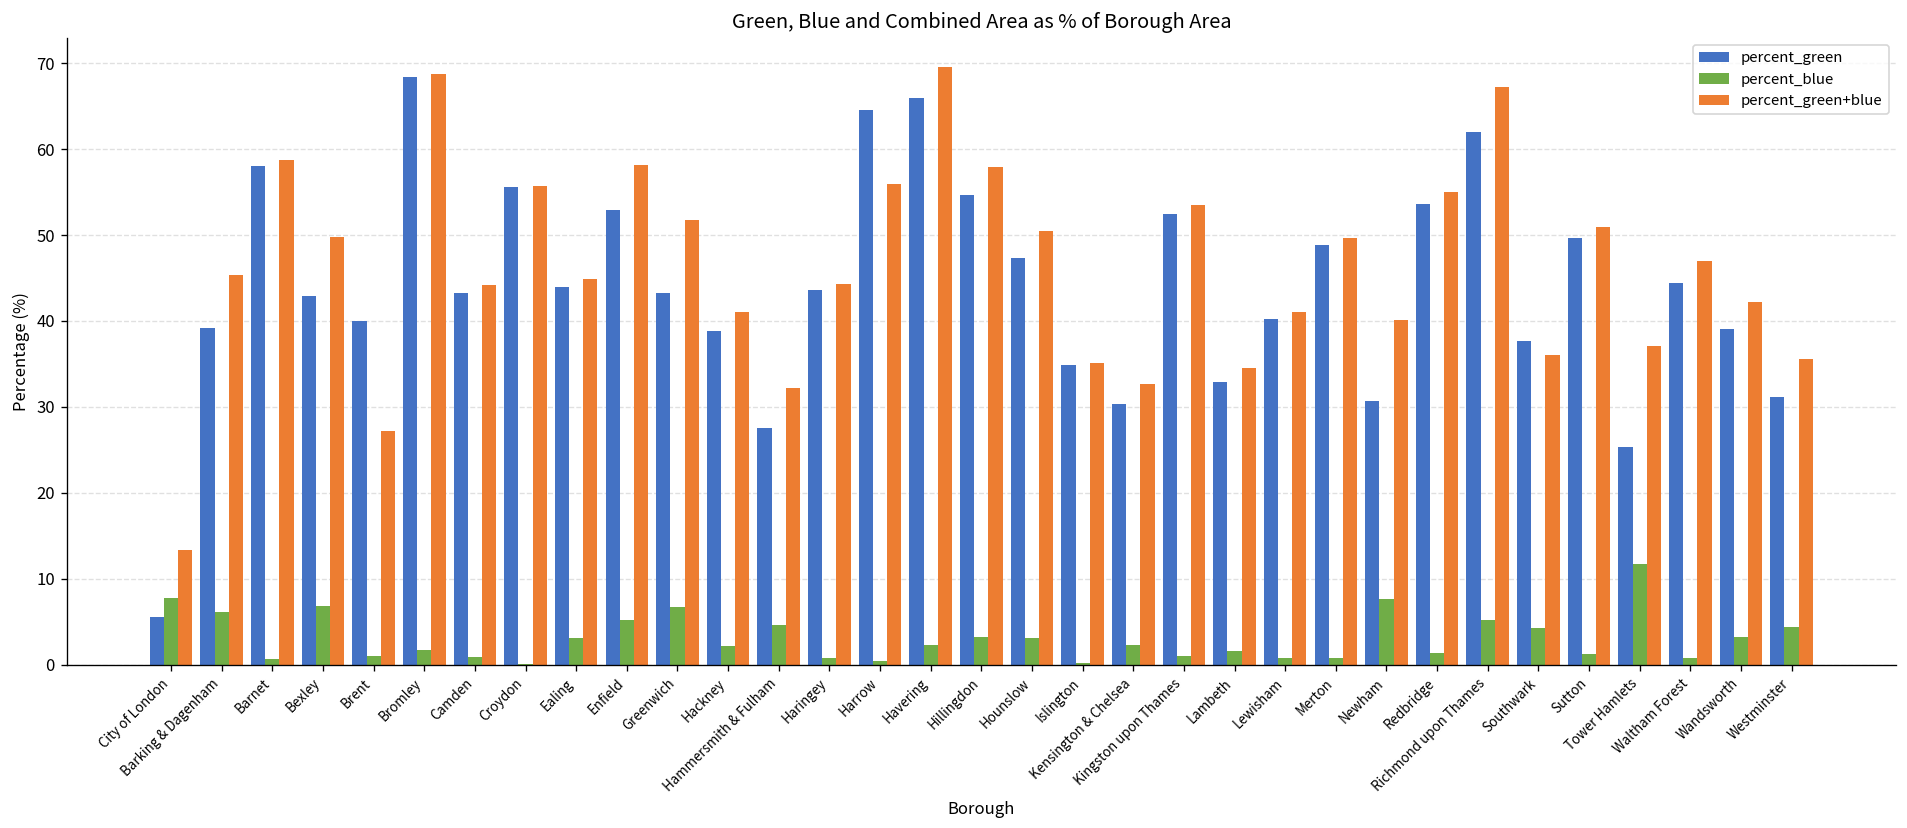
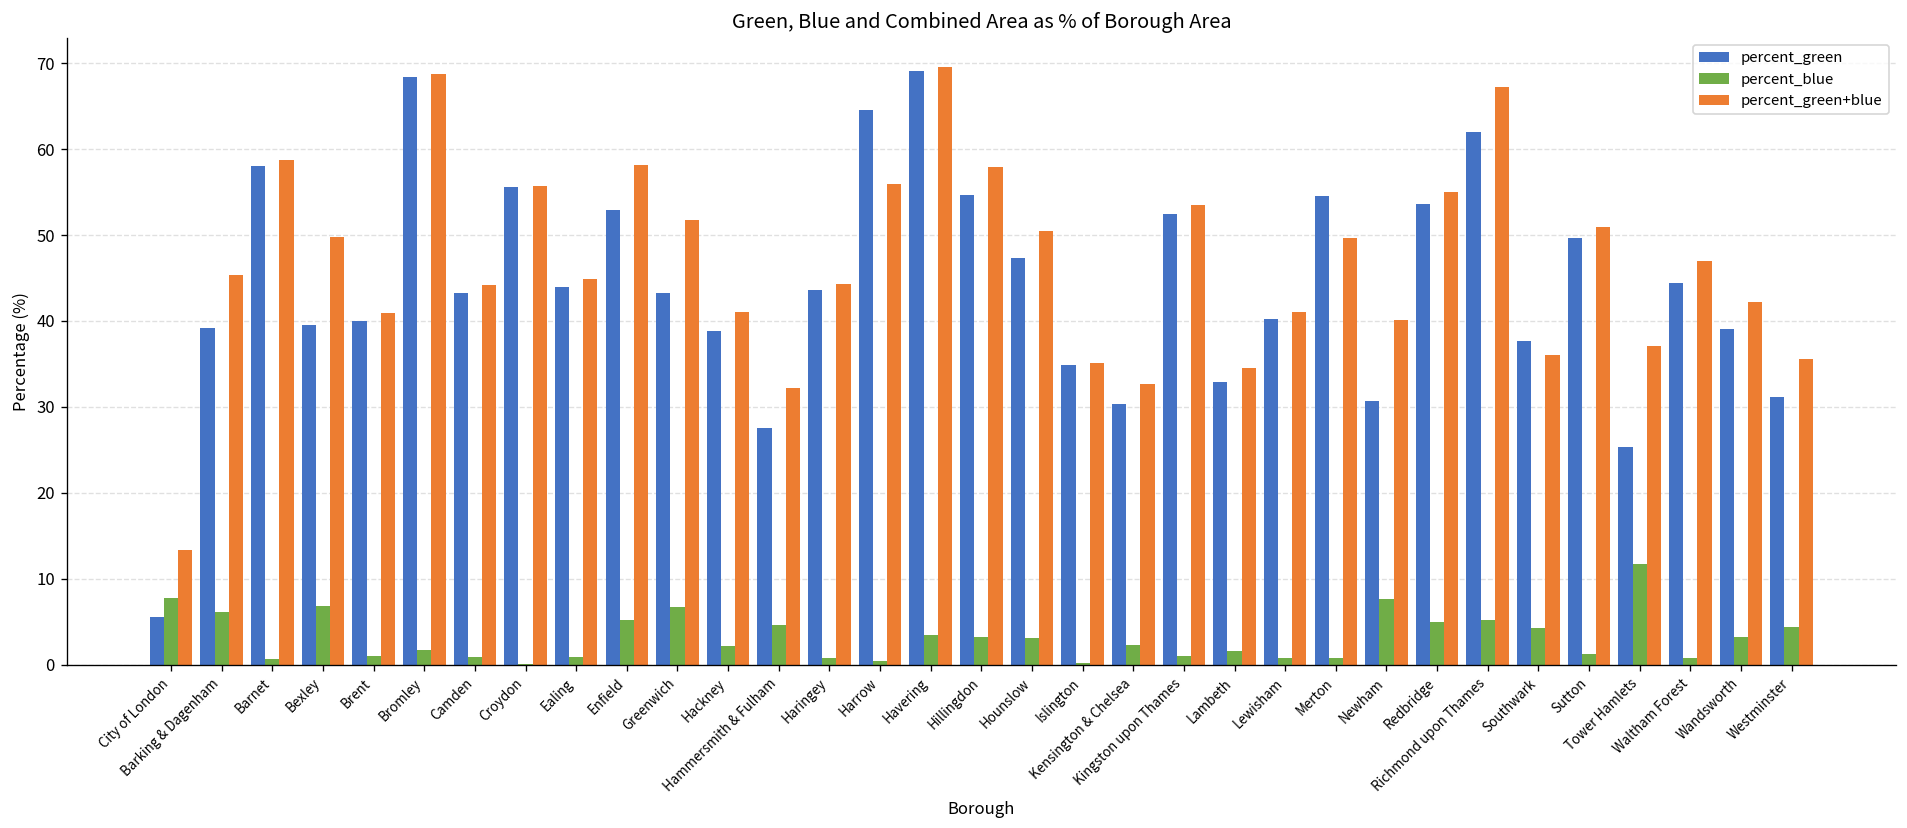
  {
    "percent_green": {
      "City of London": 6,
      "Barking & Dagenham": 39,
      "Barnet": 58,
-     "Bexley": 43,
+     "Bexley": 40,
      "Brent": 40,
      "Bromley": 68,
      "Camden": 43,
      "Croydon": 56,
      "Ealing": 44,
      "Enfield": 53,
      "Greenwich": 43,
      "Hackney": 39,
      "Hammersmith & Fulham": 28,
      "Haringey": 44,
      "Harrow": 65,
-     "Havering": 66,
+     "Havering": 69,
      "Hillingdon": 55,
      "Hounslow": 47,
      "Islington": 35,
      "Kensington & Chelsea": 30,
      "Kingston upon Thames": 52,
      "Lambeth": 33,
      "Lewisham": 40,
-     "Merton": 49,
+     "Merton": 55,
      "Newham": 31,
      "Redbridge": 54,
      "Richmond upon Thames": 62,
      "Southwark": 38,
      "Sutton": 50,
      "Tower Hamlets": 25,
      "Waltham Forest": 44,
      "Wandsworth": 39,
      "Westminster": 31
    },
    "percent_blue": {
      "City of London": 8,
      "Barking & Dagenham": 6,
      "Barnet": 1,
      "Bexley": 7,
      "Brent": 1,
      "Bromley": 2,
      "Camden": 1,
-     "Ealing": 3,
+     "Ealing": 1,
      "Enfield": 5,
      "Greenwich": 7,
      "Hackney": 2,
      "Hammersmith & Fulham": 5,
      "Haringey": 1,
      "Harrow": 0,
-     "Havering": 2,
+     "Havering": 4,
      "Hillingdon": 3,
      "Hounslow": 3,
      "Kensington & Chelsea": 2,
      "Kingston upon Thames": 1,
      "Lambeth": 2,
      "Lewisham": 1,
      "Merton": 1,
      "Newham": 8,
-     "Redbridge": 1,
+     "Redbridge": 5,
      "Richmond upon Thames": 5,
      "Southwark": 4,
      "Sutton": 1,
      "Tower Hamlets": 12,
      "Waltham Forest": 1,
      "Wandsworth": 3,
      "Westminster": 4
    },
    "percent_green+blue": {
      "City of London": 13,
      "Barking & Dagenham": 45,
      "Barnet": 59,
      "Bexley": 50,
-     "Brent": 27,
+     "Brent": 41,
      "Bromley": 69,
      "Camden": 44,
      "Croydon": 56,
      "Ealing": 45,
      "Enfield": 58,
      "Greenwich": 52,
      "Hackney": 41,
      "Hammersmith & Fulham": 32,
      "Haringey": 44,
      "Harrow": 56,
      "Havering": 69,
      "Hillingdon": 58,
      "Hounslow": 50,
      "Islington": 35,
      "Kensington & Chelsea": 33,
      "Kingston upon Thames": 53,
      "Lambeth": 35,
      "Lewisham": 41,
      "Merton": 50,
      "Newham": 40,
      "Redbridge": 55,
      "Richmond upon Thames": 67,
      "Southwark": 36,
      "Sutton": 51,
      "Tower Hamlets": 37,
      "Waltham Forest": 47,
      "Wandsworth": 42,
      "Westminster": 36
    }
  }
